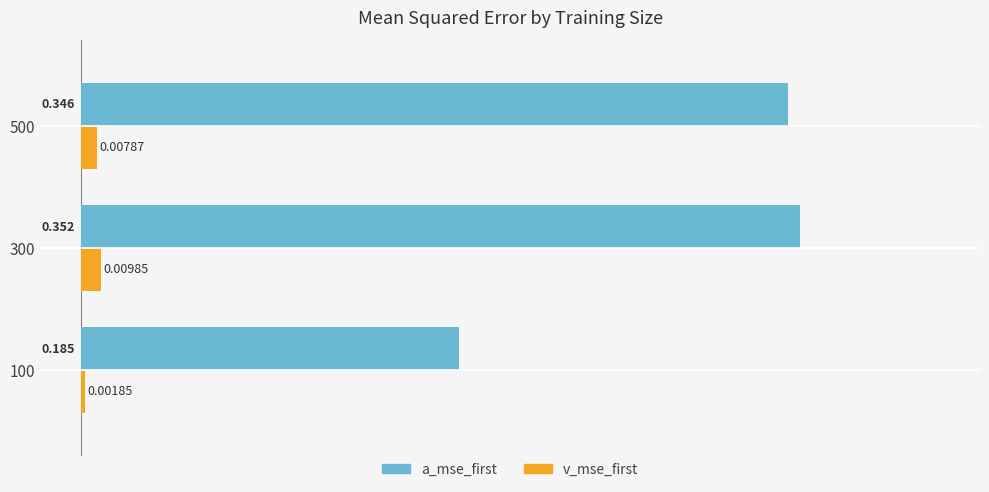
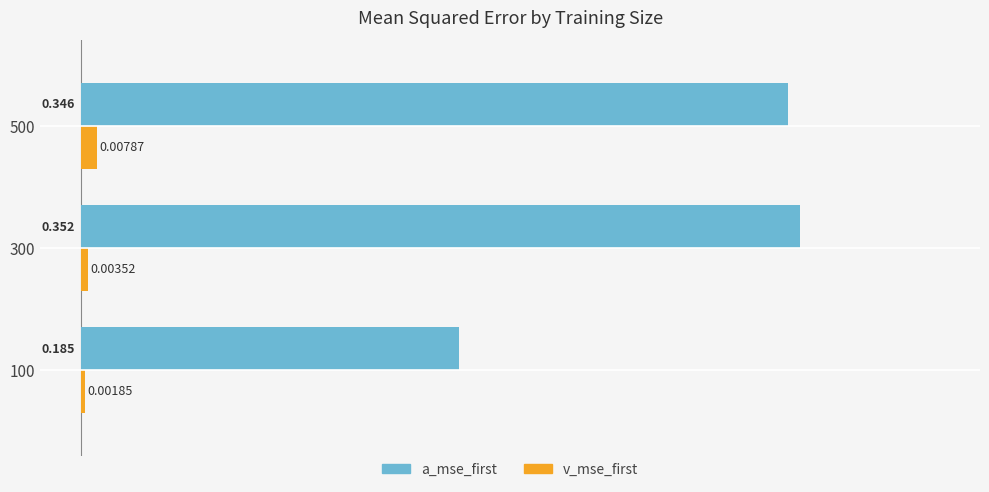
  {
    "v_mse_first": {
      "500": 0.00787,
-     "300": 0.00985,
+     "300": 0.00352,
      "100": 0.00185
    }
  }
